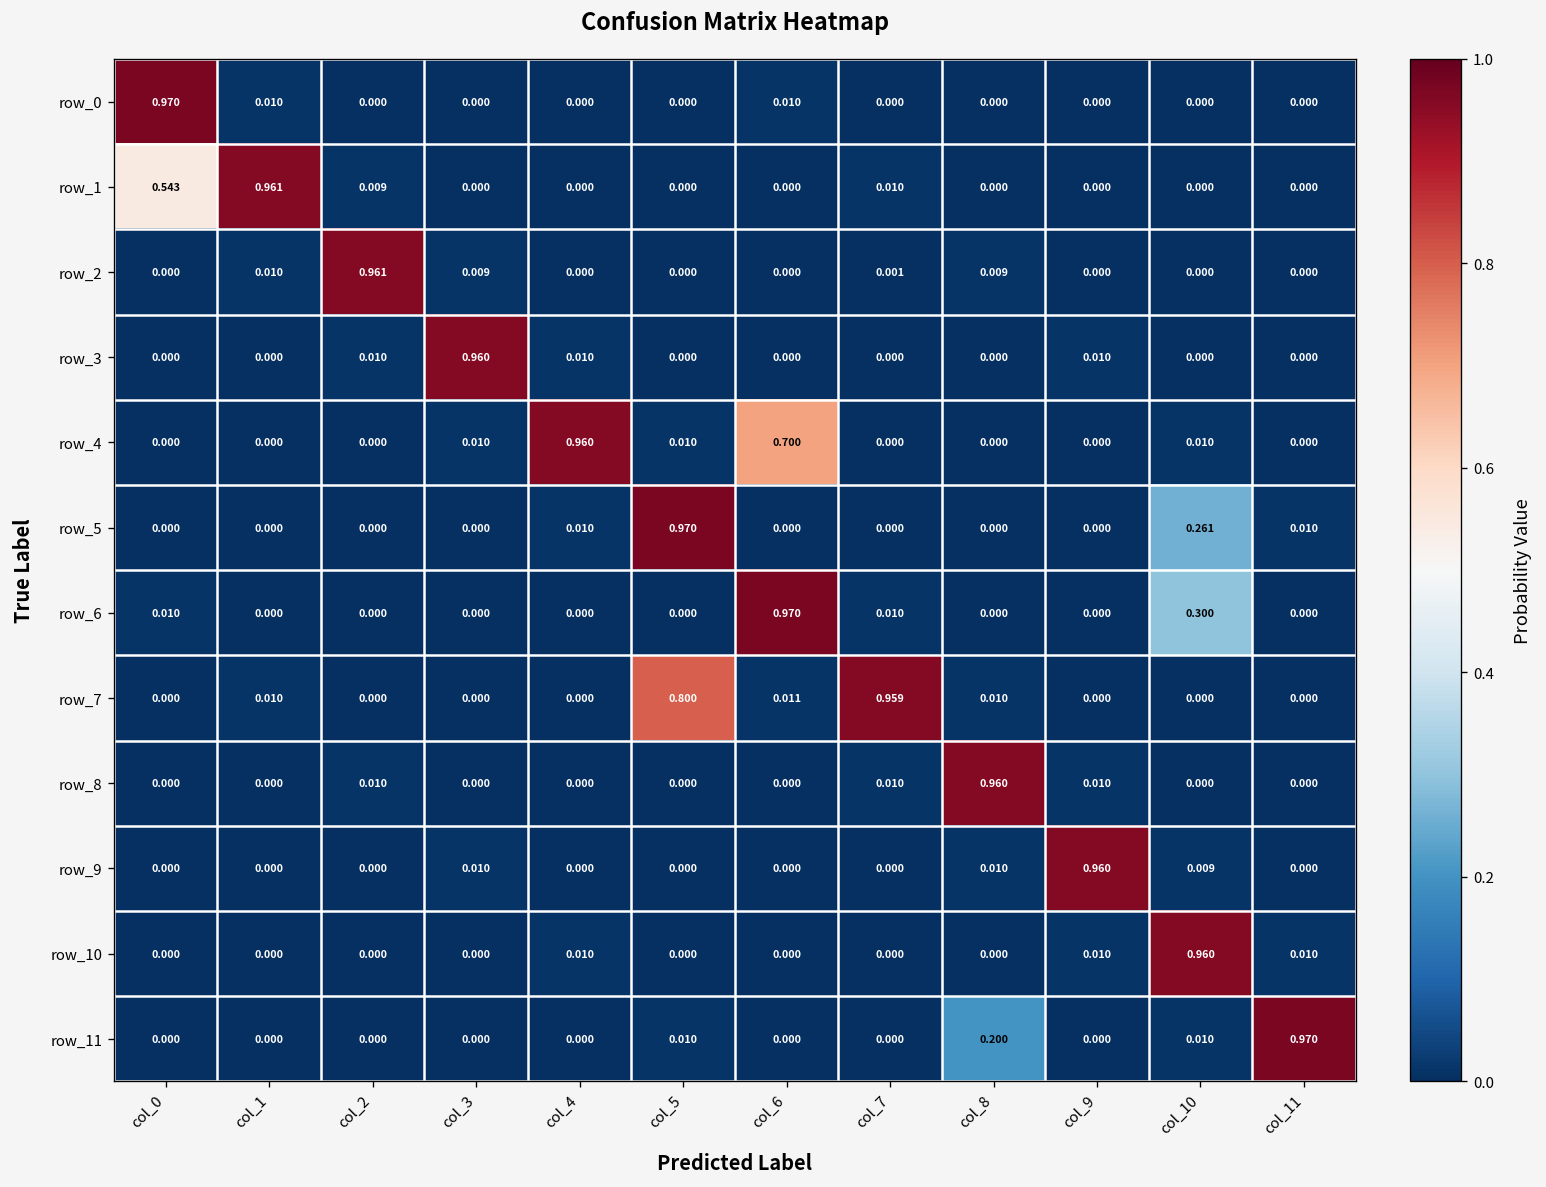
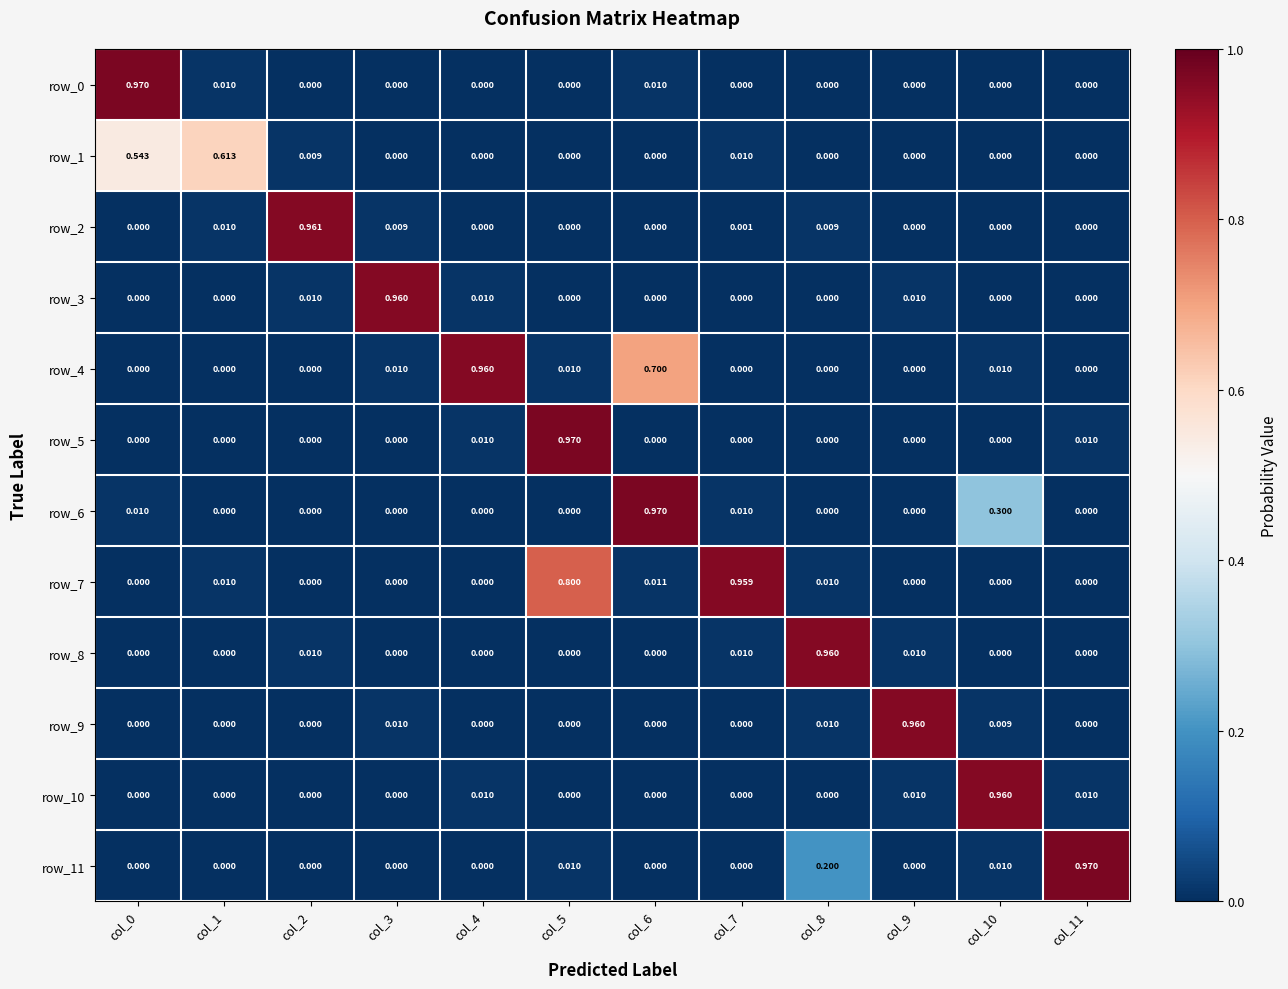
  {
    "row_0": {
      "col_0": 0.970,
      "col_1": 0.010,
      "col_2": 0.000,
      "col_3": 0.000,
      "col_4": 0.000,
      "col_5": 0.000,
      "col_6": 0.010,
      "col_7": 0.000,
      "col_8": 0.000,
      "col_9": 0.000,
      "col_10": 0.000,
      "col_11": 0.000
    },
    "row_1": {
      "col_0": 0.543,
-     "col_1": 0.961,
+     "col_1": 0.613,
      "col_2": 0.009,
      "col_3": 0.000,
      "col_4": 0.000,
      "col_5": 0.000,
      "col_6": 0.000,
      "col_7": 0.010,
      "col_8": 0.000,
      "col_9": 0.000,
      "col_10": 0.000,
      "col_11": 0.000
    },
    "row_2": {
      "col_0": 0.000,
      "col_1": 0.010,
      "col_2": 0.961,
      "col_3": 0.009,
      "col_4": 0.000,
      "col_5": 0.000,
      "col_6": 0.000,
      "col_7": 0.001,
      "col_8": 0.009,
      "col_9": 0.000,
      "col_10": 0.000,
      "col_11": 0.000
    },
    "row_3": {
      "col_0": 0.000,
      "col_1": 0.000,
      "col_2": 0.010,
      "col_3": 0.960,
      "col_4": 0.010,
      "col_5": 0.000,
      "col_6": 0.000,
      "col_7": 0.000,
      "col_8": 0.000,
      "col_9": 0.010,
      "col_10": 0.000,
      "col_11": 0.000
    },
    "row_4": {
      "col_0": 0.000,
      "col_1": 0.000,
      "col_2": 0.000,
      "col_3": 0.010,
      "col_4": 0.960,
      "col_5": 0.010,
      "col_6": 0.700,
      "col_7": 0.000,
      "col_8": 0.000,
      "col_9": 0.000,
      "col_10": 0.010,
      "col_11": 0.000
    },
    "row_5": {
      "col_0": 0.000,
      "col_1": 0.000,
      "col_2": 0.000,
      "col_3": 0.000,
      "col_4": 0.010,
      "col_5": 0.970,
      "col_6": 0.000,
      "col_7": 0.000,
      "col_8": 0.000,
      "col_9": 0.000,
-     "col_10": 0.261,
+     "col_10": 0.000,
      "col_11": 0.010
    },
    "row_6": {
      "col_0": 0.010,
      "col_1": 0.000,
      "col_2": 0.000,
      "col_3": 0.000,
      "col_4": 0.000,
      "col_5": 0.000,
      "col_6": 0.970,
      "col_7": 0.010,
      "col_8": 0.000,
      "col_9": 0.000,
      "col_10": 0.300,
      "col_11": 0.000
    },
    "row_7": {
      "col_0": 0.000,
      "col_1": 0.010,
      "col_2": 0.000,
      "col_3": 0.000,
      "col_4": 0.000,
      "col_5": 0.800,
      "col_6": 0.011,
      "col_7": 0.959,
      "col_8": 0.010,
      "col_9": 0.000,
      "col_10": 0.000,
      "col_11": 0.000
    },
    "row_8": {
      "col_0": 0.000,
      "col_1": 0.000,
      "col_2": 0.010,
      "col_3": 0.000,
      "col_4": 0.000,
      "col_5": 0.000,
      "col_6": 0.000,
      "col_7": 0.010,
      "col_8": 0.960,
      "col_9": 0.010,
      "col_10": 0.000,
      "col_11": 0.000
    },
    "row_9": {
      "col_0": 0.000,
      "col_1": 0.000,
      "col_2": 0.000,
      "col_3": 0.010,
      "col_4": 0.000,
      "col_5": 0.000,
      "col_6": 0.000,
      "col_7": 0.000,
      "col_8": 0.010,
      "col_9": 0.960,
      "col_10": 0.009,
      "col_11": 0.000
    },
    "row_10": {
      "col_0": 0.000,
      "col_1": 0.000,
      "col_2": 0.000,
      "col_3": 0.000,
      "col_4": 0.010,
      "col_5": 0.000,
      "col_6": 0.000,
      "col_7": 0.000,
      "col_8": 0.000,
      "col_9": 0.010,
      "col_10": 0.960,
      "col_11": 0.010
    },
    "row_11": {
      "col_0": 0.000,
      "col_1": 0.000,
      "col_2": 0.000,
      "col_3": 0.000,
      "col_4": 0.000,
      "col_5": 0.010,
      "col_6": 0.000,
      "col_7": 0.000,
      "col_8": 0.200,
      "col_9": 0.000,
      "col_10": 0.010,
      "col_11": 0.970
    }
  }
